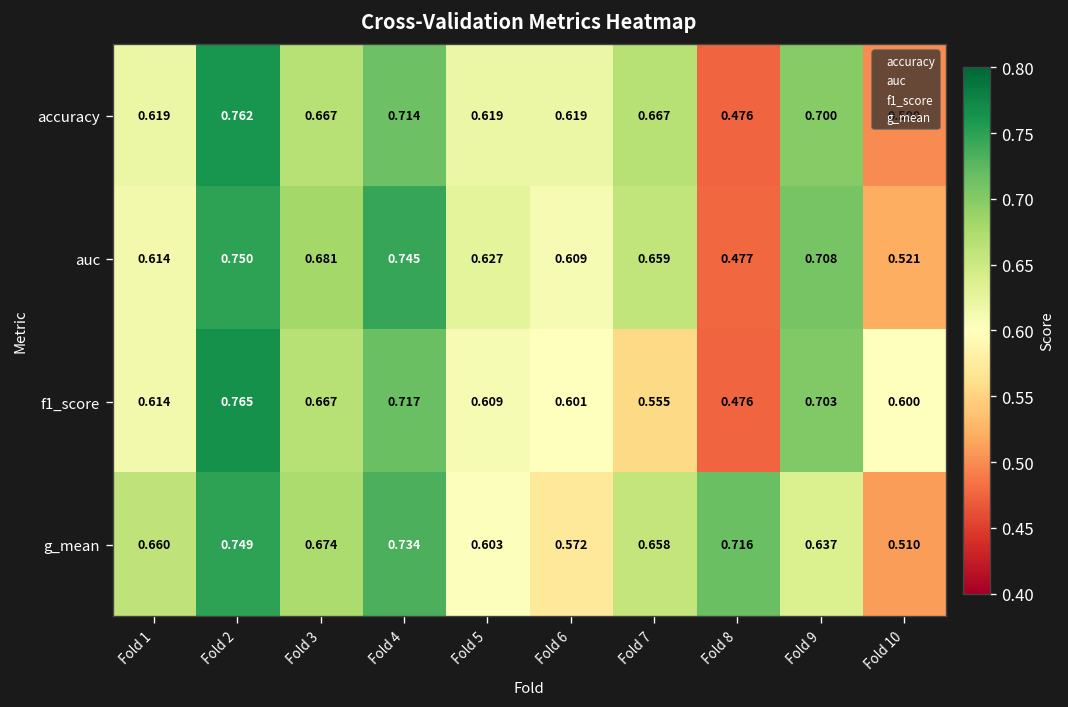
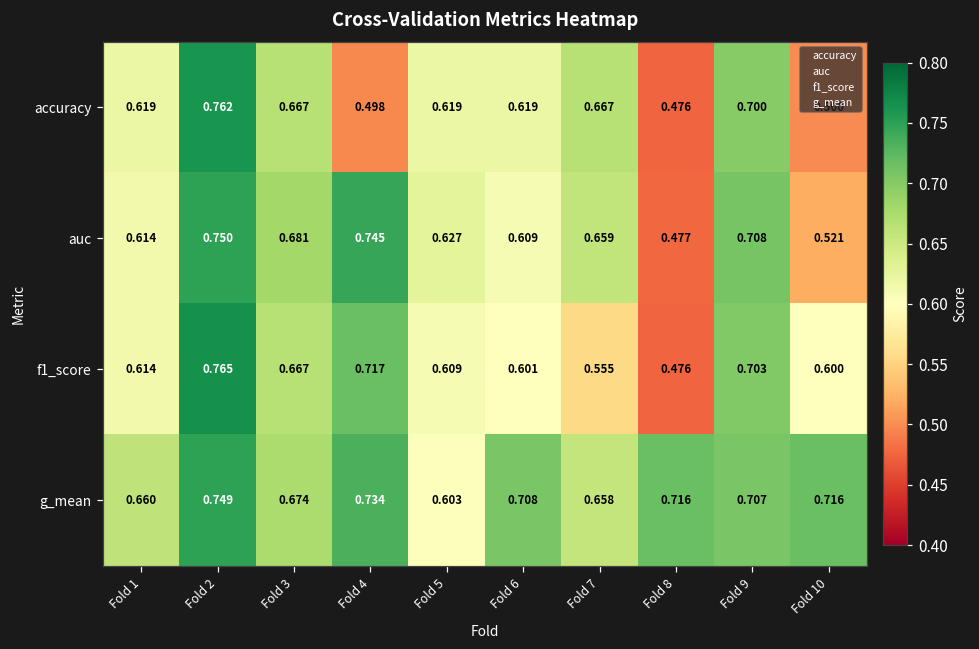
  {
    "accuracy": {
      "Fold 1": 0.619,
      "Fold 2": 0.762,
      "Fold 3": 0.667,
-     "Fold 4": 0.714,
+     "Fold 4": 0.498,
      "Fold 5": 0.619,
      "Fold 6": 0.619,
      "Fold 7": 0.667,
      "Fold 8": 0.476,
      "Fold 9": 0.700
    },
    "auc": {
      "Fold 1": 0.614,
      "Fold 2": 0.750,
      "Fold 3": 0.681,
      "Fold 4": 0.745,
      "Fold 5": 0.627,
      "Fold 6": 0.609,
      "Fold 7": 0.659,
      "Fold 8": 0.477,
      "Fold 9": 0.708,
      "Fold 10": 0.521
    },
    "f1_score": {
      "Fold 1": 0.614,
      "Fold 2": 0.765,
      "Fold 3": 0.667,
      "Fold 4": 0.717,
      "Fold 5": 0.609,
      "Fold 6": 0.601,
      "Fold 7": 0.555,
      "Fold 8": 0.476,
      "Fold 9": 0.703,
      "Fold 10": 0.600
    },
    "g_mean": {
      "Fold 1": 0.660,
      "Fold 2": 0.749,
      "Fold 3": 0.674,
      "Fold 4": 0.734,
      "Fold 5": 0.603,
-     "Fold 6": 0.572,
+     "Fold 6": 0.708,
      "Fold 7": 0.658,
      "Fold 8": 0.716,
-     "Fold 9": 0.637,
-     "Fold 10": 0.510
+     "Fold 9": 0.707,
+     "Fold 10": 0.716
    }
  }
